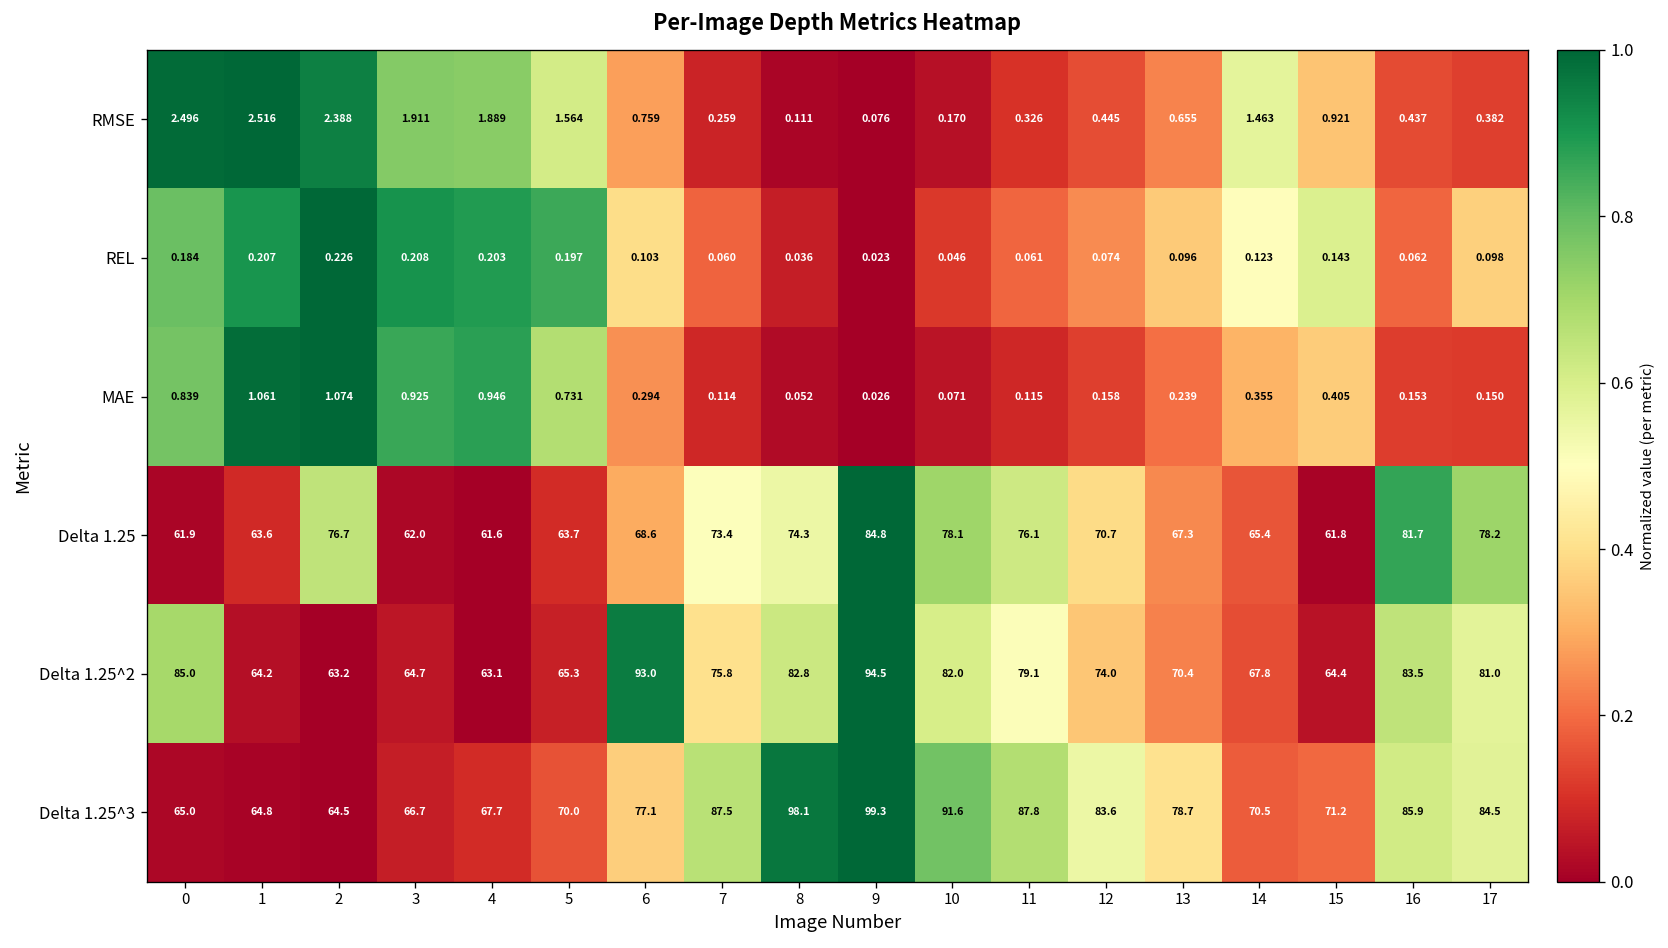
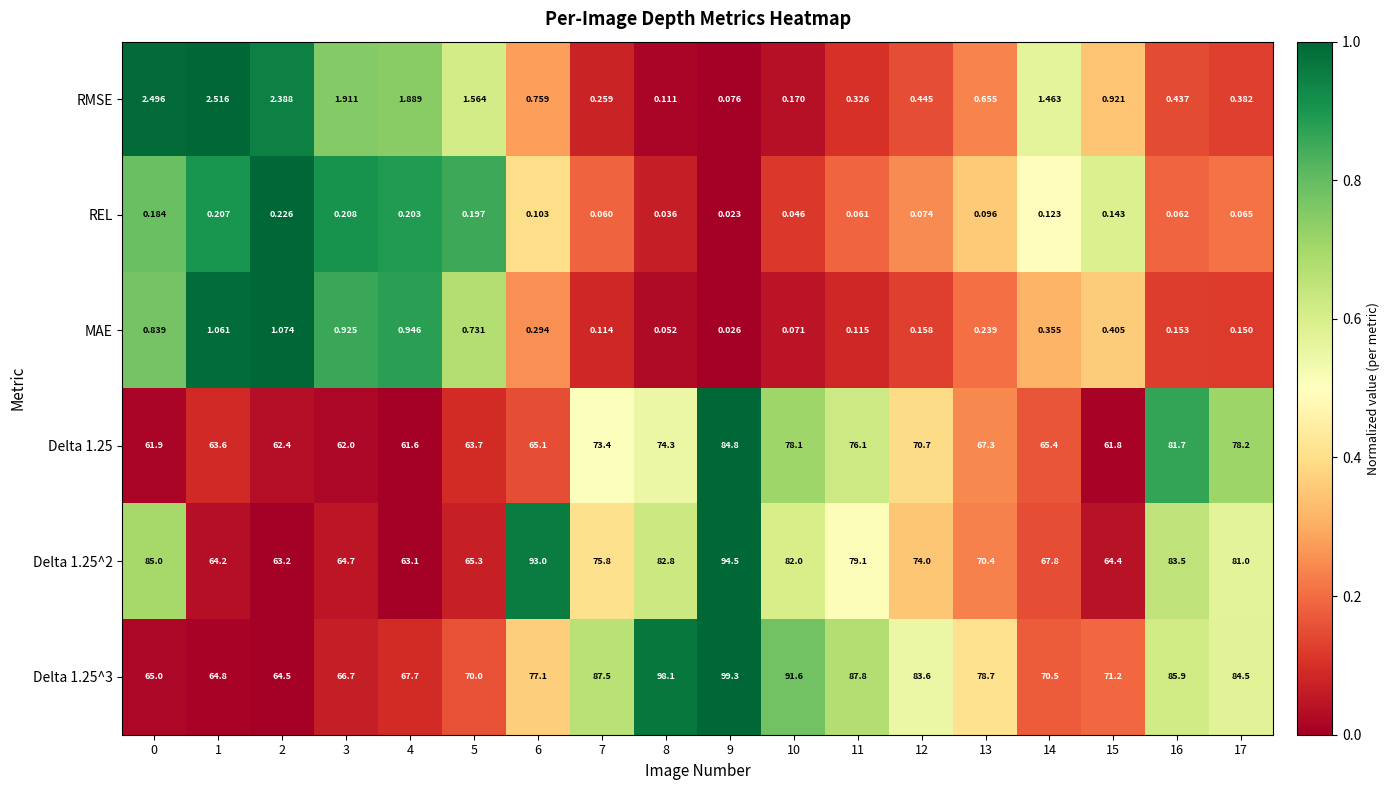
  {
    "RMSE": {
      "0": 2.496,
      "1": 2.516,
      "2": 2.388,
      "3": 1.911,
      "4": 1.889,
      "5": 1.564,
      "6": 0.759,
      "7": 0.259,
      "8": 0.111,
      "9": 0.076,
      "10": 0.170,
      "11": 0.326,
      "12": 0.445,
      "13": 0.655,
      "14": 1.463,
      "15": 0.921,
      "16": 0.437,
      "17": 0.382
    },
    "REL": {
      "0": 0.184,
      "1": 0.207,
      "2": 0.226,
      "3": 0.208,
      "4": 0.203,
      "5": 0.197,
      "6": 0.103,
      "7": 0.060,
      "8": 0.036,
      "9": 0.023,
      "10": 0.046,
      "11": 0.061,
      "12": 0.074,
      "13": 0.096,
      "14": 0.123,
      "15": 0.143,
      "16": 0.062,
-     "17": 0.098
+     "17": 0.065
    },
    "MAE": {
      "0": 0.839,
      "1": 1.061,
      "2": 1.074,
      "3": 0.925,
      "4": 0.946,
      "5": 0.731,
      "6": 0.294,
      "7": 0.114,
      "8": 0.052,
      "9": 0.026,
      "10": 0.071,
      "11": 0.115,
      "12": 0.158,
      "13": 0.239,
      "14": 0.355,
      "15": 0.405,
      "16": 0.153,
      "17": 0.150
    },
    "Delta 1.25": {
      "0": 61.9,
      "1": 63.6,
-     "2": 76.7,
+     "2": 62.4,
      "3": 62.0,
      "4": 61.6,
      "5": 63.7,
-     "6": 68.6,
+     "6": 65.1,
      "7": 73.4,
      "8": 74.3,
      "9": 84.8,
      "10": 78.1,
      "11": 76.1,
      "12": 70.7,
      "13": 67.3,
      "14": 65.4,
      "15": 61.8,
      "16": 81.7,
      "17": 78.2
    },
    "Delta 1.25^2": {
      "0": 85.0,
      "1": 64.2,
      "2": 63.2,
      "3": 64.7,
      "4": 63.1,
      "5": 65.3,
      "6": 93.0,
      "7": 75.8,
      "8": 82.8,
      "9": 94.5,
      "10": 82.0,
      "11": 79.1,
      "12": 74.0,
      "13": 70.4,
      "14": 67.8,
      "15": 64.4,
      "16": 83.5,
      "17": 81.0
    },
    "Delta 1.25^3": {
      "0": 65.0,
      "1": 64.8,
      "2": 64.5,
      "3": 66.7,
      "4": 67.7,
      "5": 70.0,
      "6": 77.1,
      "7": 87.5,
      "8": 98.1,
      "9": 99.3,
      "10": 91.6,
      "11": 87.8,
      "12": 83.6,
      "13": 78.7,
      "14": 70.5,
      "15": 71.2,
      "16": 85.9,
      "17": 84.5
    }
  }
